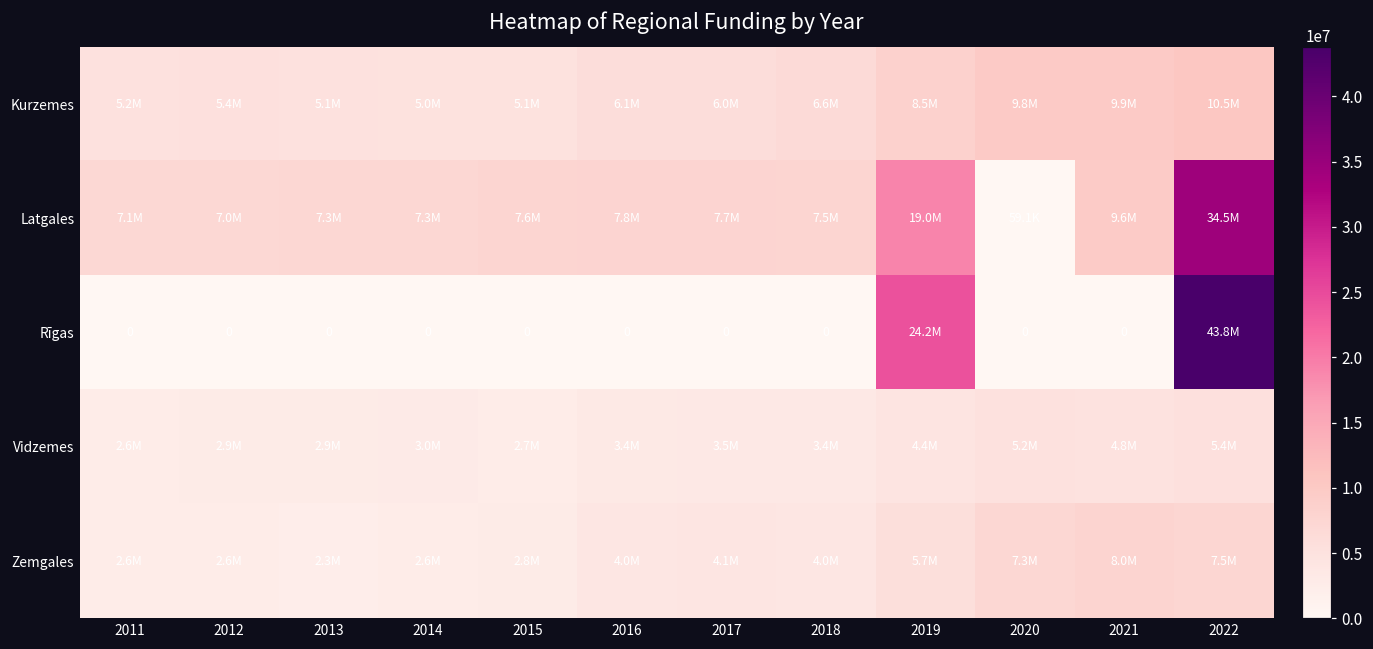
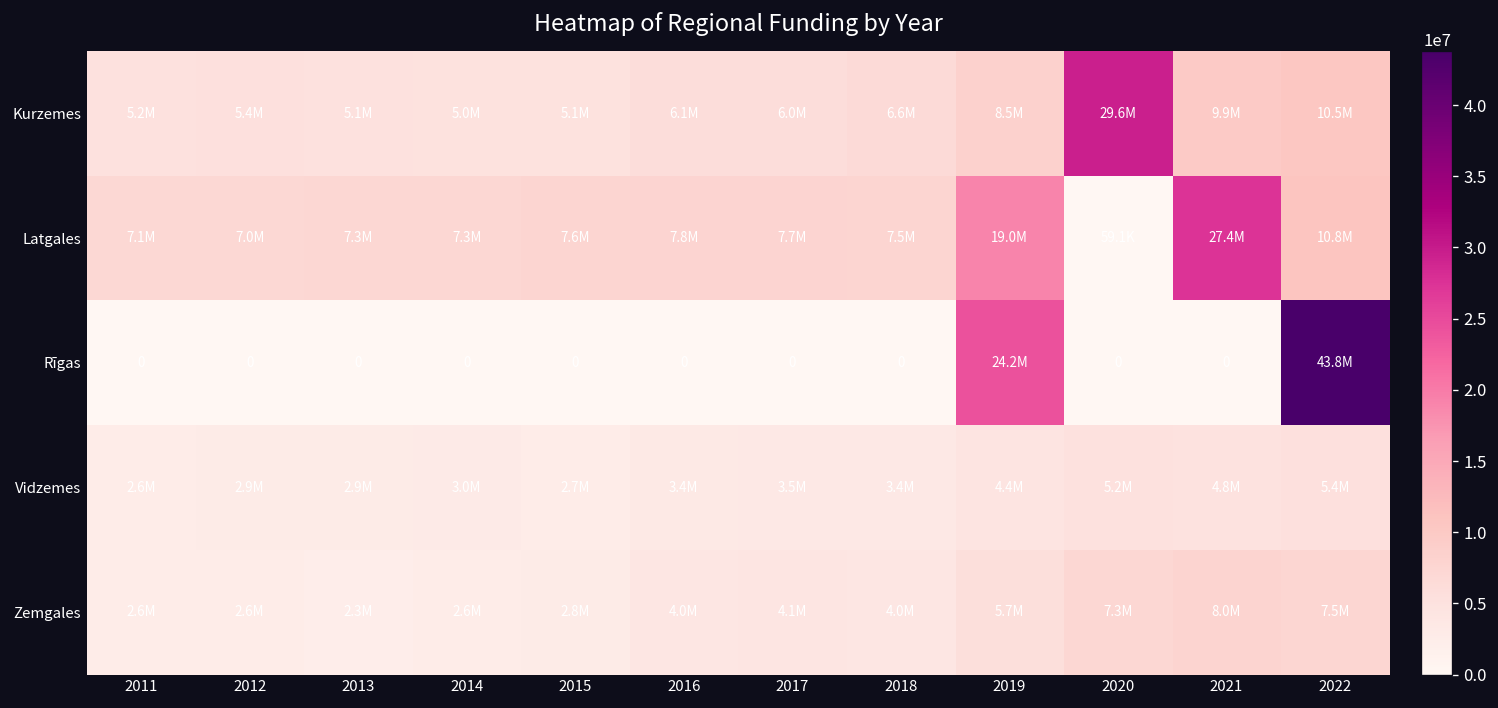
  {
    "Kurzemes": {
      "2019": "8.5M",
-     "2020": "9.8M",
+     "2020": "29.6M",
      "2021": "9.9M",
      "2022": "10.5M"
    },
    "Latgales": {
      "2019": "19.0M",
-     "2021": "9.6M",
-     "2022": "34.5M"
+     "2021": "27.4M",
+     "2022": "10.8M"
    },
    "Rīgas": {
      "2019": "24.2M",
      "2022": "43.8M"
    }
  }
